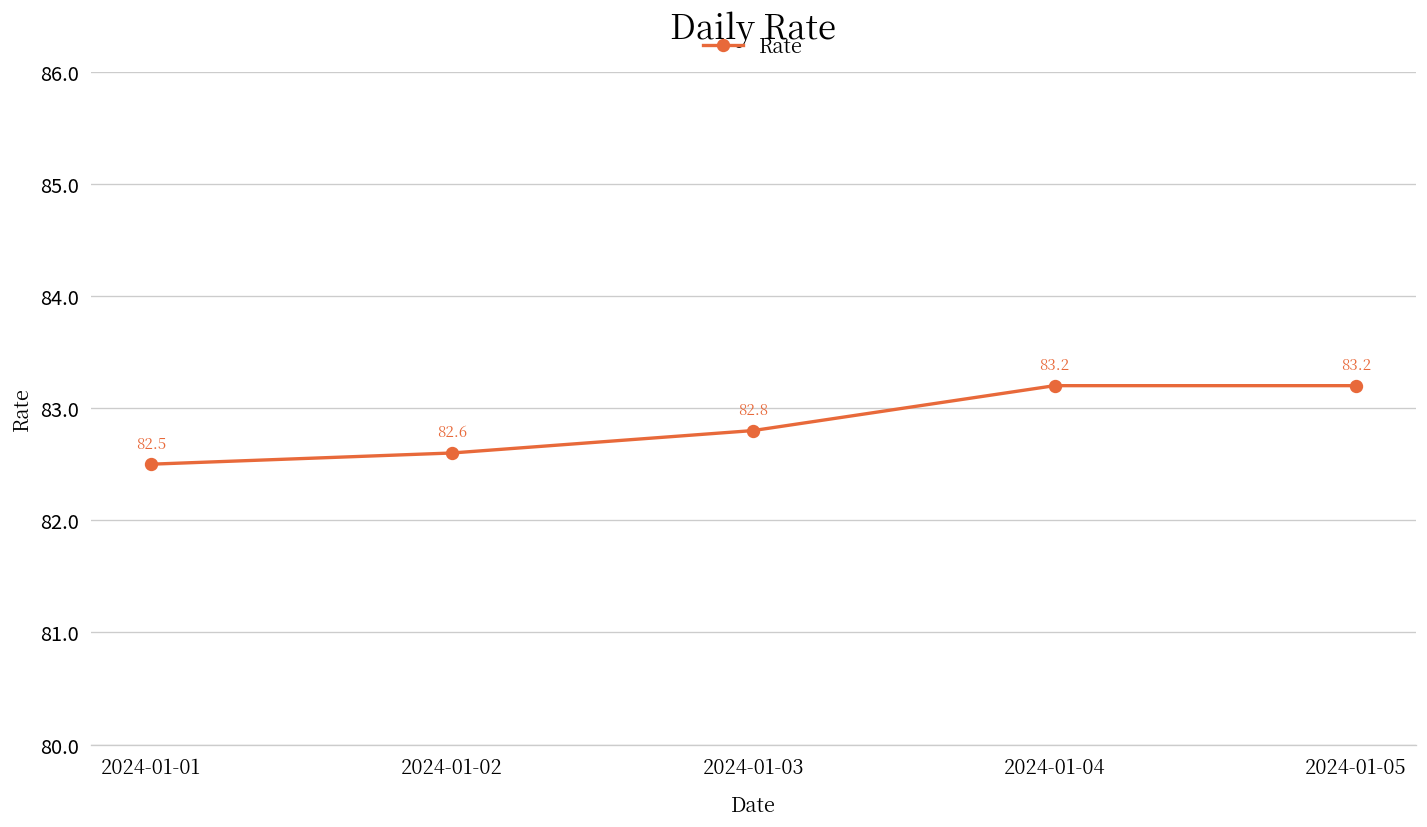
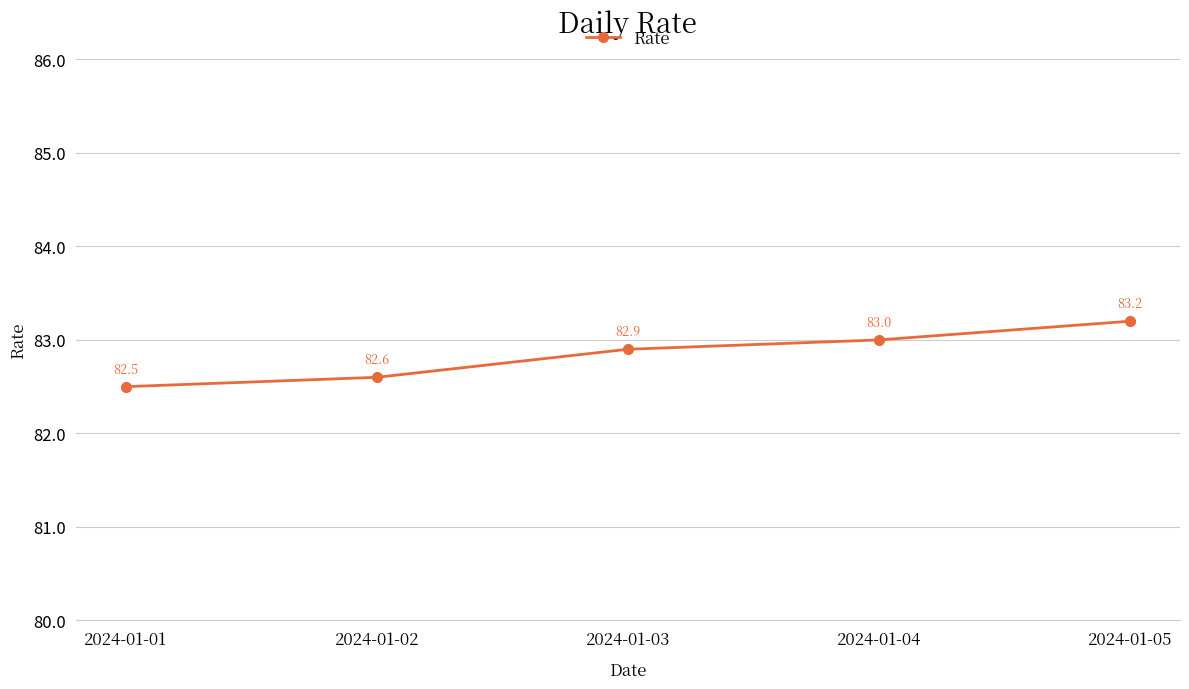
  {
    "2024-01-01": 82.5,
    "2024-01-02": 82.6,
-   "2024-01-03": 82.8,
-   "2024-01-04": 83.2,
+   "2024-01-03": 82.9,
+   "2024-01-04": 83.0,
    "2024-01-05": 83.2
  }
